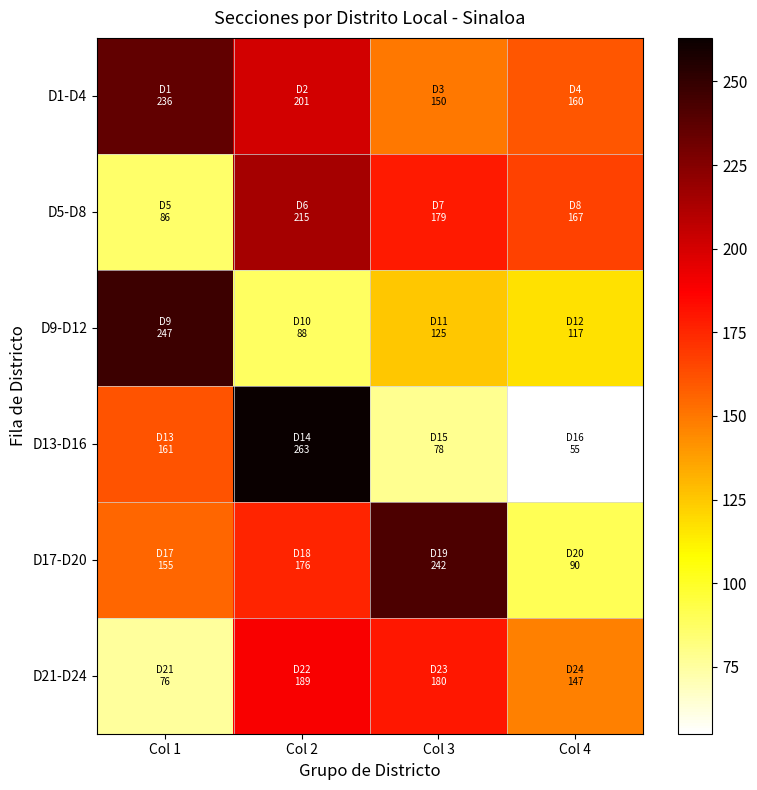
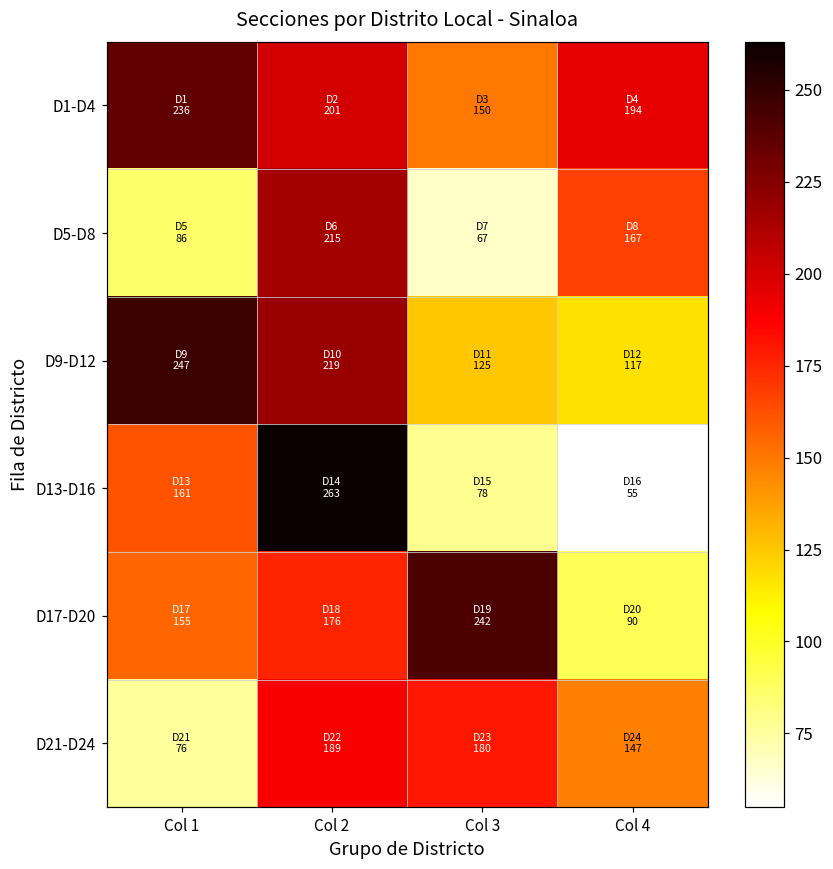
  {
    "D1-D4": {
      "Col 1": 236,
      "Col 2": 201,
      "Col 3": 150,
-     "Col 4": 160
+     "Col 4": 194
    },
    "D5-D8": {
      "Col 1": 86,
      "Col 2": 215,
-     "Col 3": 179,
+     "Col 3": 67,
      "Col 4": 167
    },
    "D9-D12": {
      "Col 1": 247,
-     "Col 2": 88,
+     "Col 2": 219,
      "Col 3": 125,
      "Col 4": 117
    },
    "D13-D16": {
      "Col 1": 161,
      "Col 2": 263,
      "Col 3": 78,
      "Col 4": 55
    },
    "D17-D20": {
      "Col 1": 155,
      "Col 2": 176,
      "Col 3": 242,
      "Col 4": 90
    },
    "D21-D24": {
      "Col 1": 76,
      "Col 2": 189,
      "Col 3": 180,
      "Col 4": 147
    }
  }
